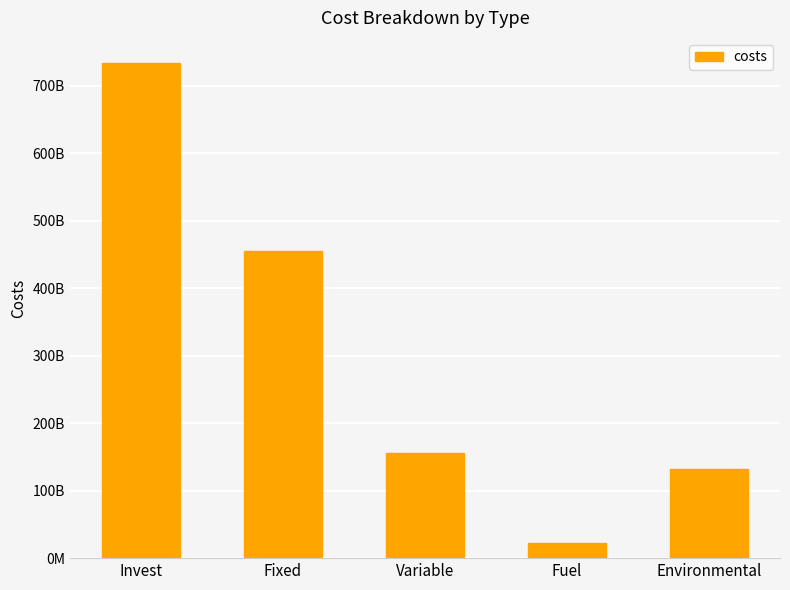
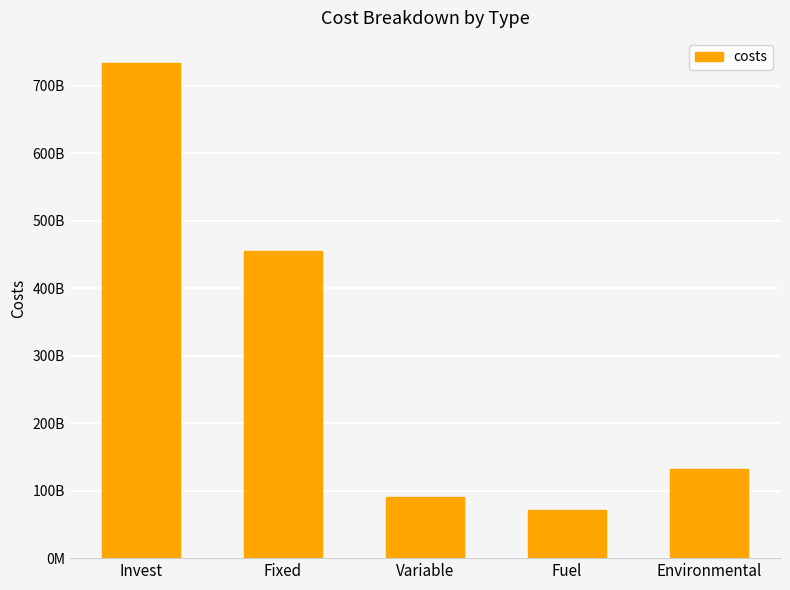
  {
    "Invest": 730000000000,
    "Fixed": 460000000000,
-   "Variable": 160000000000,
-   "Fuel": 20000000000,
+   "Variable": 90000000000,
+   "Fuel": 70000000000,
    "Environmental": 130000000000
  }
